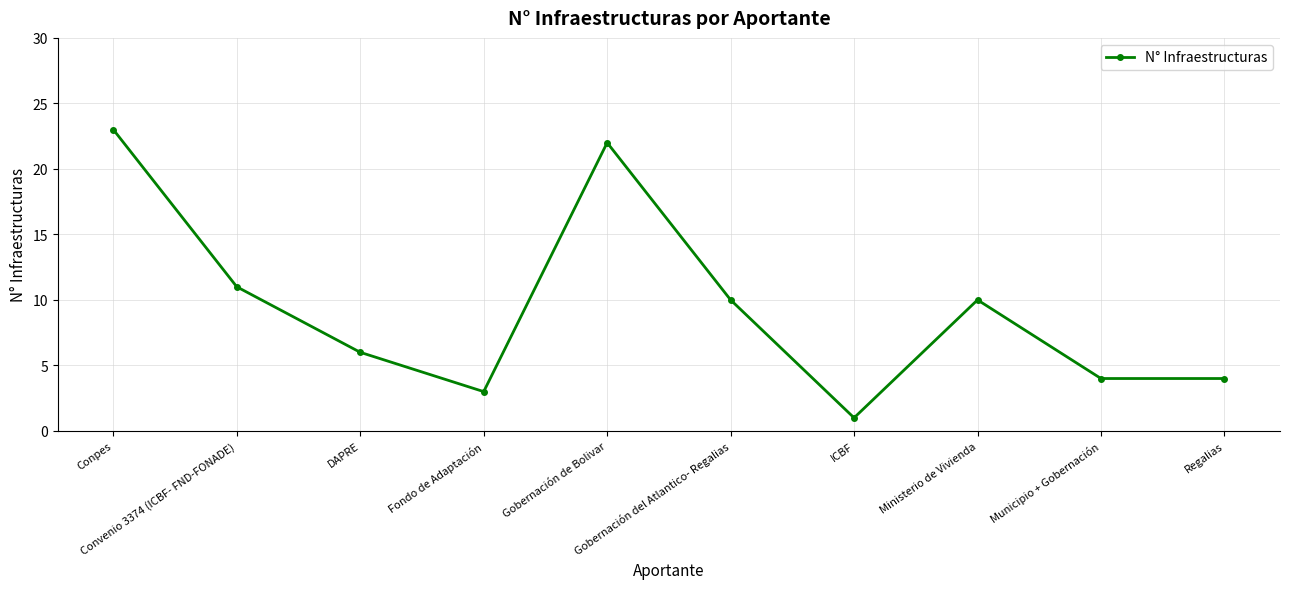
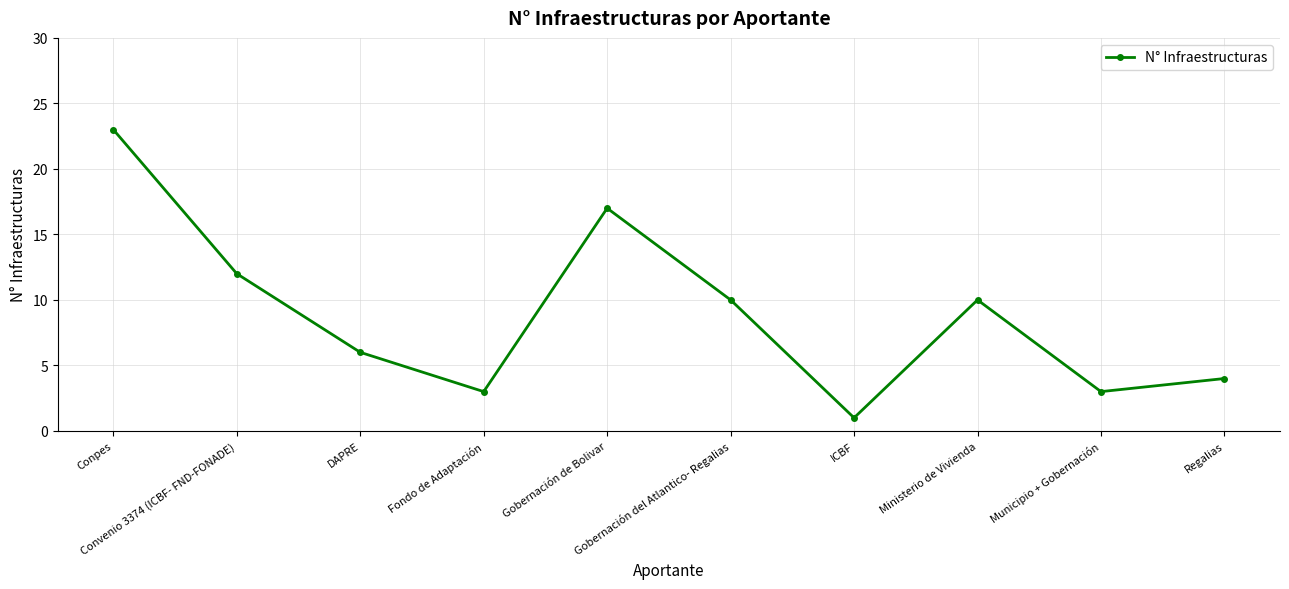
  {
    "Conpes": 23,
-   "Convenio 3374 (ICBF- FND-FONADE)": 11,
+   "Convenio 3374 (ICBF- FND-FONADE)": 12,
    "DAPRE": 6,
    "Fondo de Adaptación": 3,
-   "Gobernación de Bolivar": 22,
+   "Gobernación de Bolivar": 17,
    "Gobernación del Atlantico- Regalias": 10,
    "ICBF": 1,
    "Ministerio de Vivienda": 10,
-   "Municipio + Gobernación": 4,
+   "Municipio + Gobernación": 3,
    "Regalias": 4
  }
